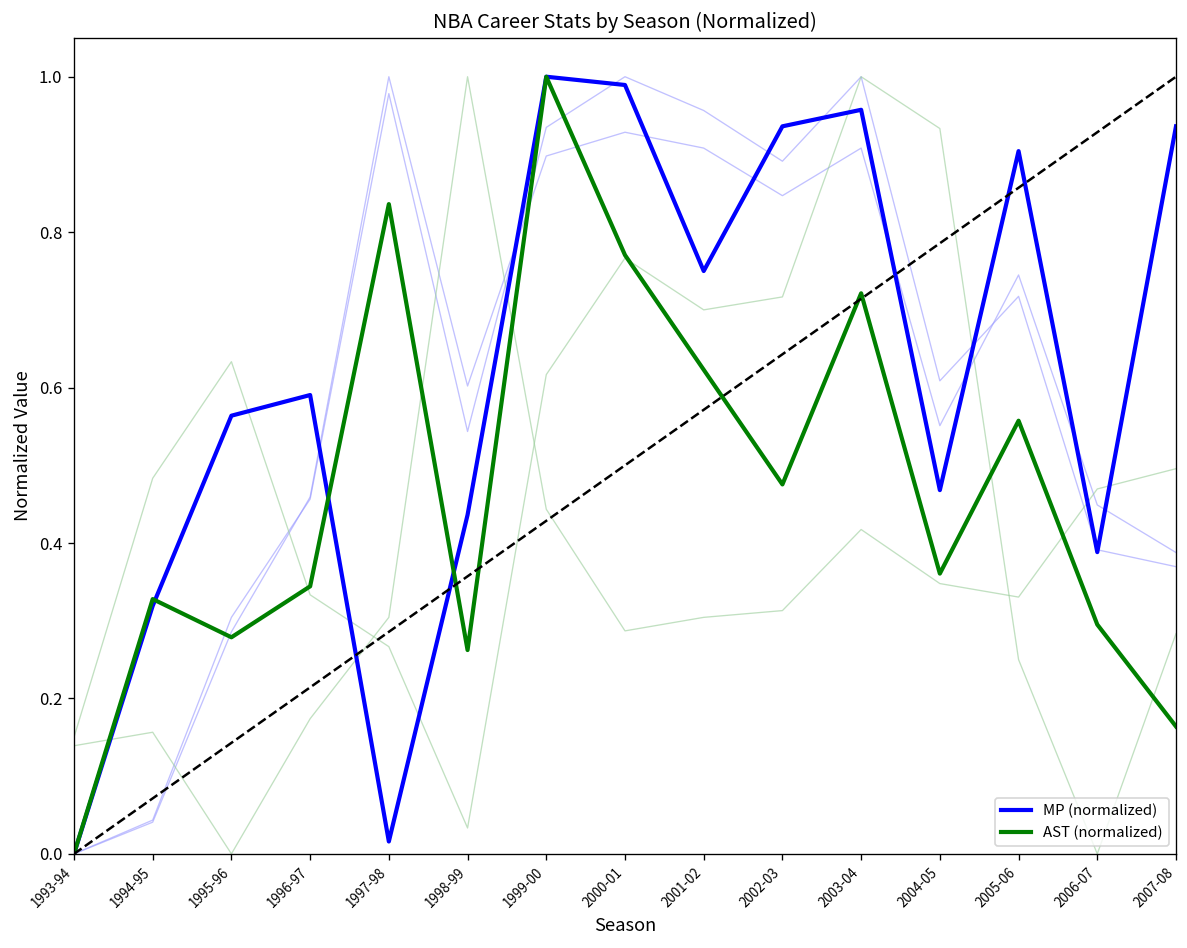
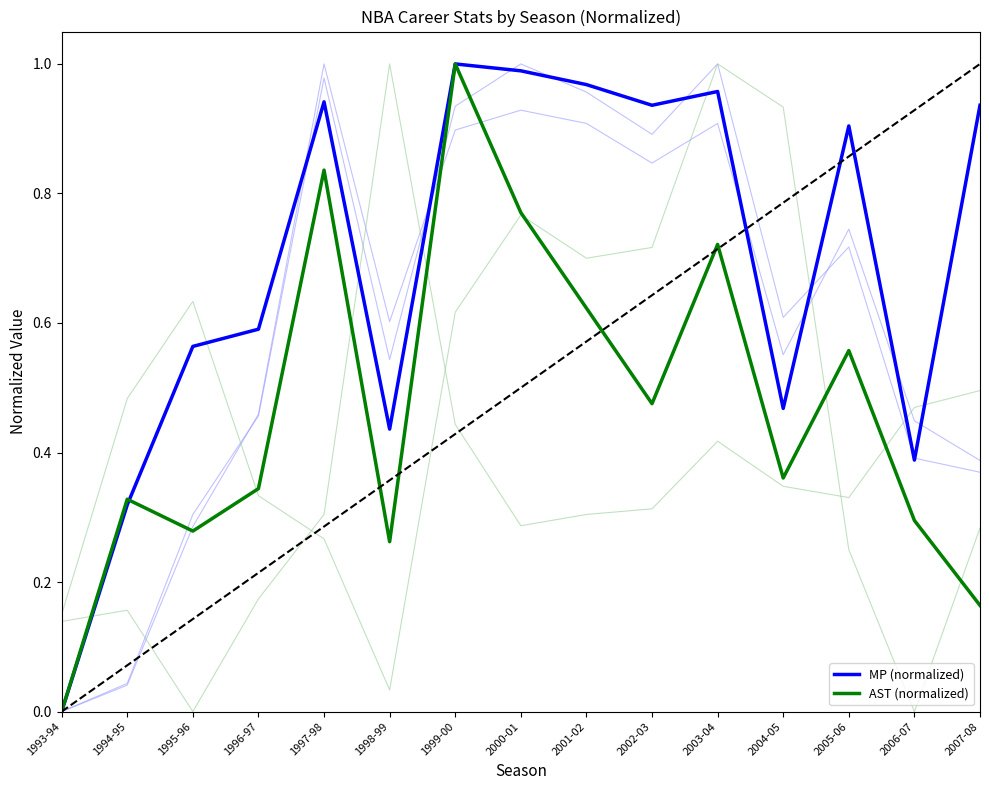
  {
    "MP (normalized)": {
      "1994-95": 0.32,
      "1995-96": 0.56,
      "1996-97": 0.59,
-     "1997-98": 0.02,
+     "1997-98": 0.94,
      "1998-99": 0.44,
      "2000-01": 0.99,
-     "2001-02": 0.75,
+     "2001-02": 0.97,
      "2002-03": 0.94,
      "2003-04": 0.96,
      "2004-05": 0.47,
      "2005-06": 0.90,
      "2007-08": 0.94
    },
    "AST (normalized)": {
      "1994-95": 0.33,
      "1995-96": 0.28,
      "1996-97": 0.34,
      "1997-98": 0.84,
      "1998-99": 0.26,
      "2001-02": 0.62,
      "2002-03": 0.48,
      "2003-04": 0.72,
      "2004-05": 0.36,
      "2005-06": 0.56,
      "2006-07": 0.30,
      "2007-08": 0.16
    }
  }
